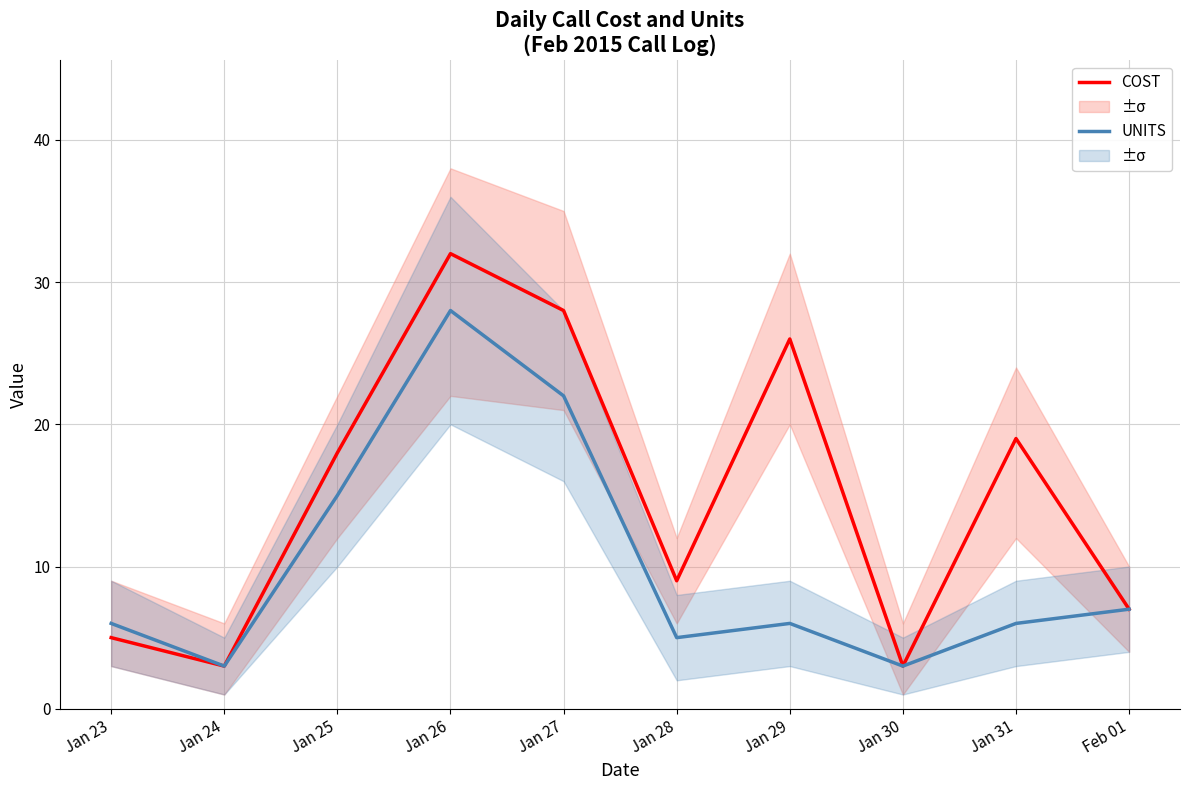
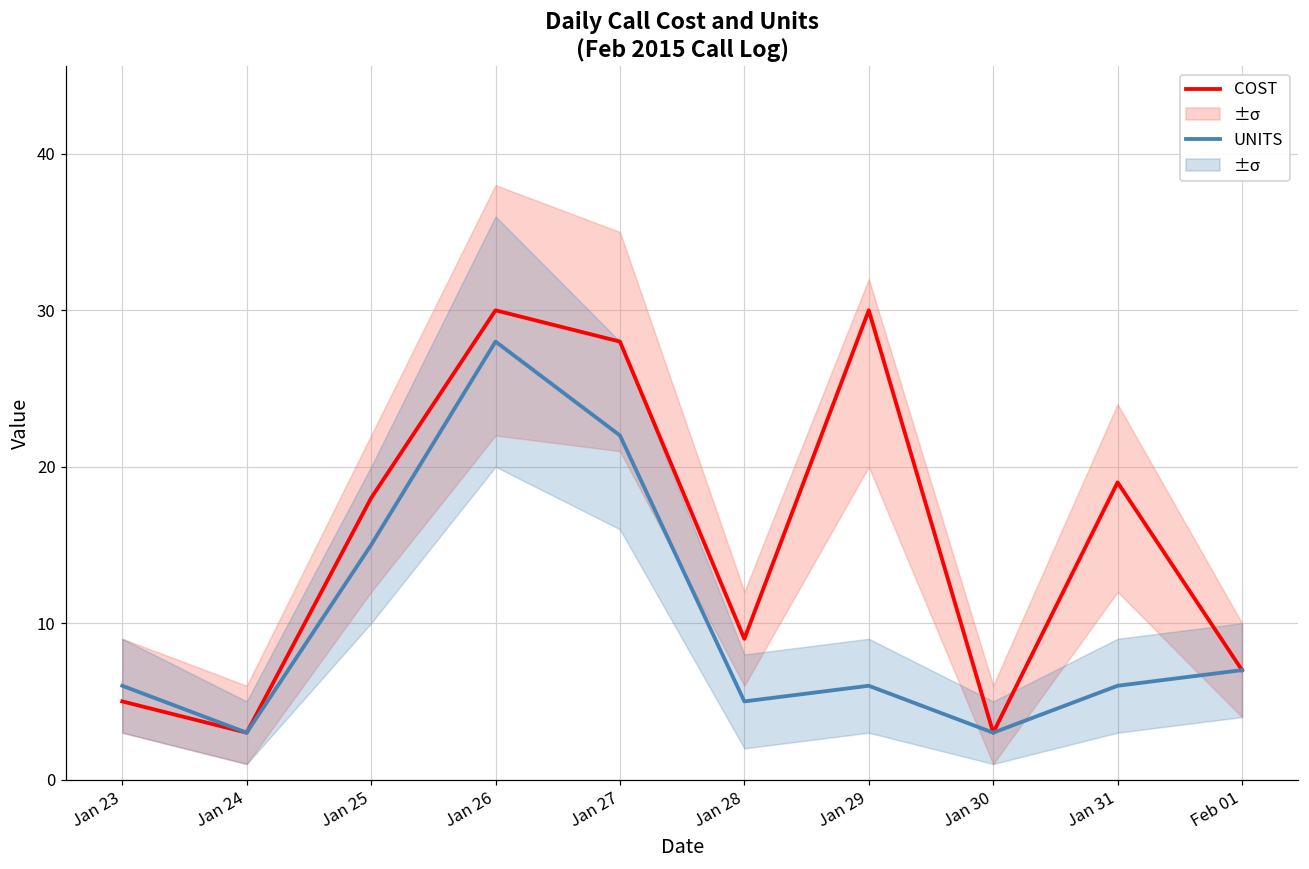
  {
    "COST": {
      "Jan 23": 5,
      "Jan 25": 18,
-     "Jan 26": 32,
+     "Jan 26": 30,
      "Jan 28": 9,
-     "Jan 29": 26,
+     "Jan 29": 30,
      "Jan 31": 19
    }
  }
